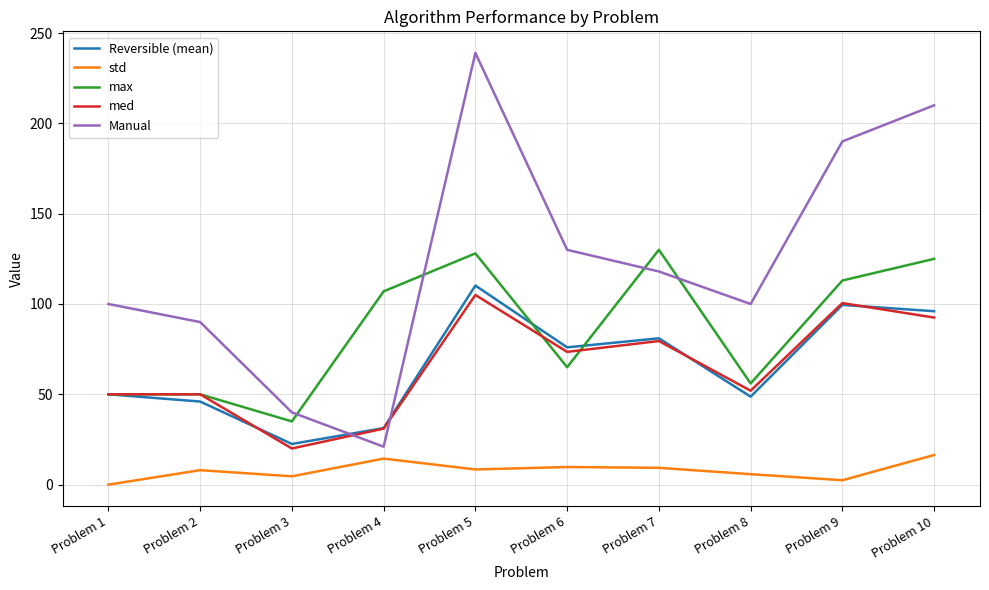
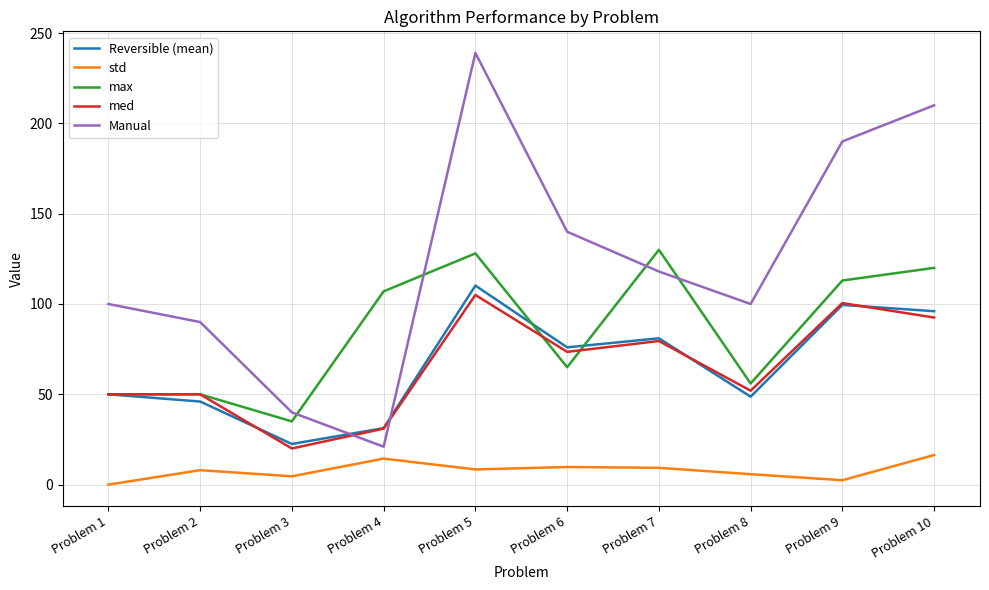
  {
    "Reversible (mean)": {
      "Problem 2": 46,
      "Problem 3": 23,
      "Problem 5": 110,
      "Problem 6": 76,
      "Problem 7": 81,
      "Problem 8": 49,
      "Problem 10": 96
    },
    "std": {
      "Problem 1": 0,
      "Problem 2": 8,
      "Problem 3": 5,
      "Problem 4": 14,
      "Problem 5": 8,
      "Problem 6": 10,
      "Problem 7": 9,
      "Problem 8": 6,
      "Problem 9": 2,
      "Problem 10": 16
    },
    "max": {
      "Problem 3": 35,
      "Problem 4": 107,
      "Problem 5": 128,
      "Problem 6": 65,
      "Problem 7": 130,
      "Problem 8": 56,
      "Problem 9": 113,
-     "Problem 10": 125
+     "Problem 10": 120
    },
    "med": {
      "Problem 3": 20,
      "Problem 5": 105,
      "Problem 6": 74,
      "Problem 7": 80,
      "Problem 8": 52,
      "Problem 10": 93
    },
    "Manual": {
      "Problem 1": 100,
      "Problem 2": 90,
      "Problem 3": 40,
      "Problem 4": 21,
      "Problem 5": 239,
-     "Problem 6": 130,
+     "Problem 6": 140,
      "Problem 7": 118,
      "Problem 8": 100,
      "Problem 9": 190,
      "Problem 10": 210
    }
  }
